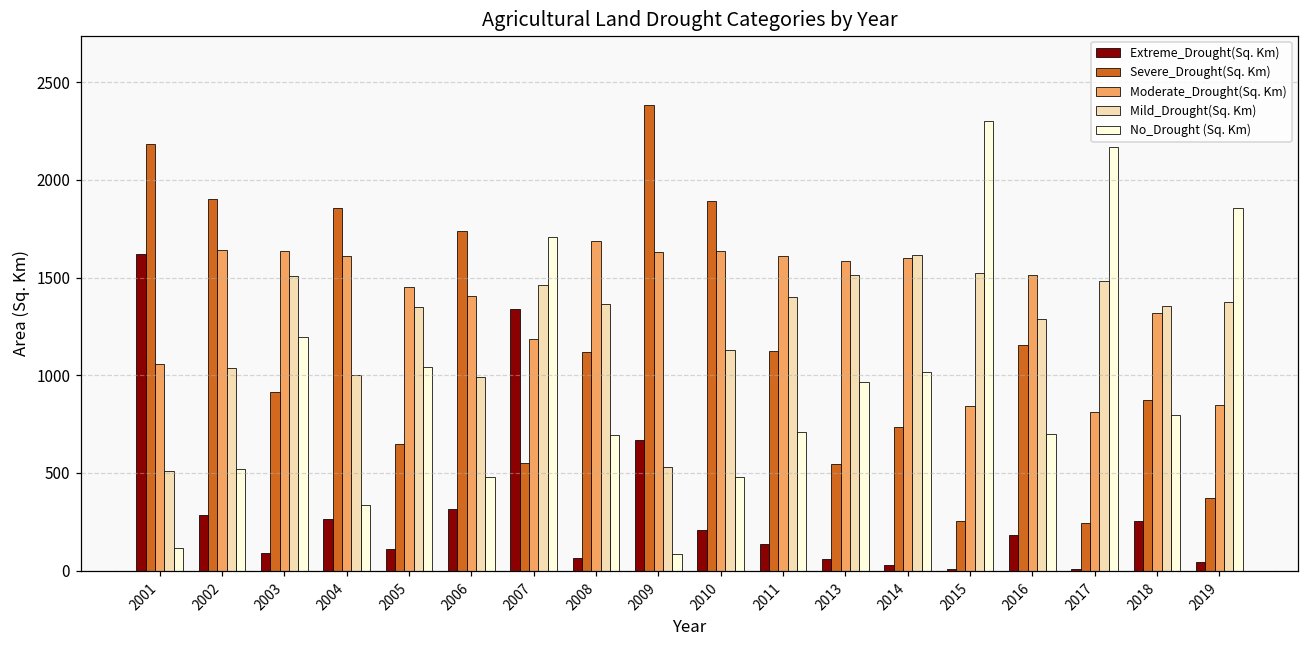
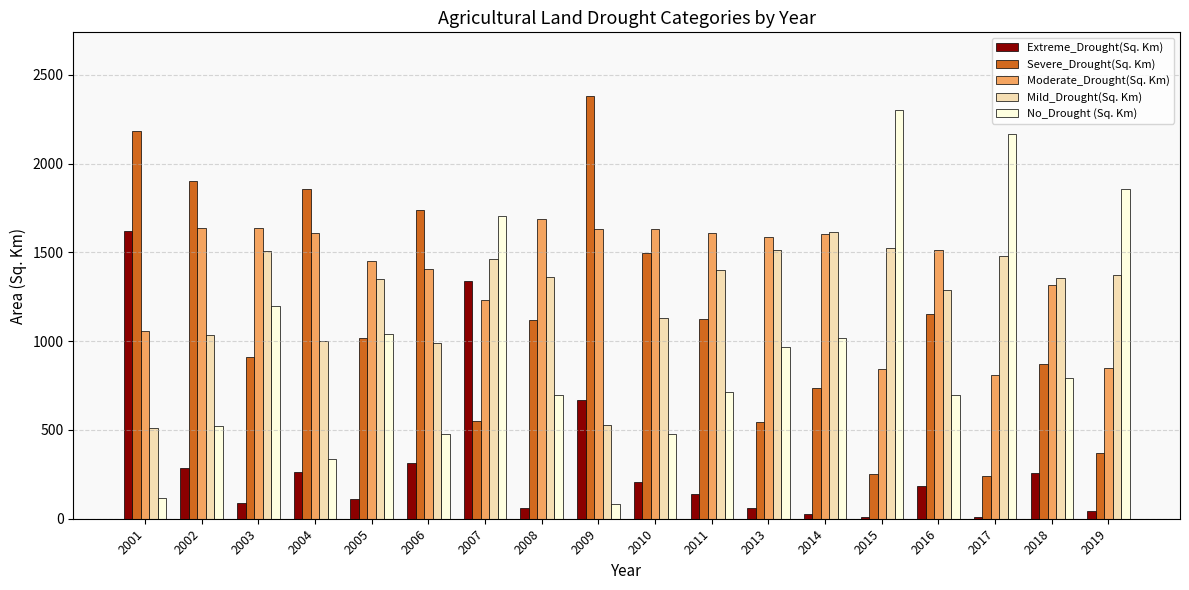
  {
    "Extreme_Drought(Sq. Km)": {
      "2001": 1620,
      "2002": 290,
      "2003": 90,
      "2004": 260,
      "2005": 110,
      "2006": 310,
      "2007": 1340,
      "2008": 60,
      "2009": 670,
      "2010": 210,
      "2011": 140,
      "2013": 60,
      "2014": 30,
      "2016": 180,
      "2018": 260,
      "2019": 40
    },
    "Severe_Drought(Sq. Km)": {
      "2001": 2180,
      "2002": 1900,
      "2003": 910,
      "2004": 1860,
-     "2005": 650,
+     "2005": 1020,
      "2006": 1740,
      "2007": 550,
      "2008": 1120,
      "2009": 2380,
-     "2010": 1890,
+     "2010": 1500,
      "2011": 1130,
      "2013": 540,
      "2014": 740,
      "2015": 250,
      "2016": 1150,
      "2017": 240,
      "2018": 870,
      "2019": 370
    },
    "Moderate_Drought(Sq. Km)": {
      "2001": 1060,
      "2002": 1640,
      "2003": 1640,
      "2004": 1610,
      "2005": 1450,
      "2006": 1410,
-     "2007": 1180,
+     "2007": 1230,
      "2008": 1690,
      "2009": 1630,
      "2010": 1630,
      "2011": 1610,
      "2013": 1590,
      "2014": 1600,
      "2015": 840,
      "2016": 1510,
      "2017": 810,
      "2018": 1320,
      "2019": 850
    }
  }
